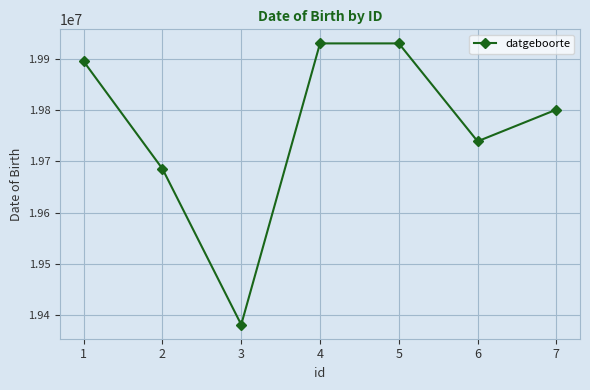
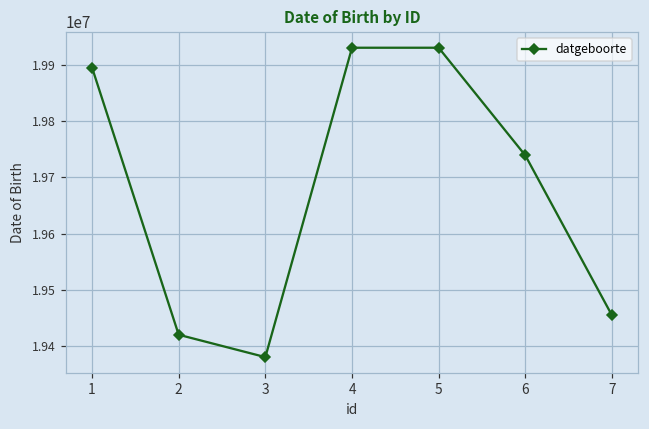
  {
    "1": 19900000,
-   "2": 19690000,
+   "2": 19420000,
    "3": 19380000,
    "4": 19930000,
    "5": 19930000,
    "6": 19740000,
-   "7": 19800000
+   "7": 19460000
  }
